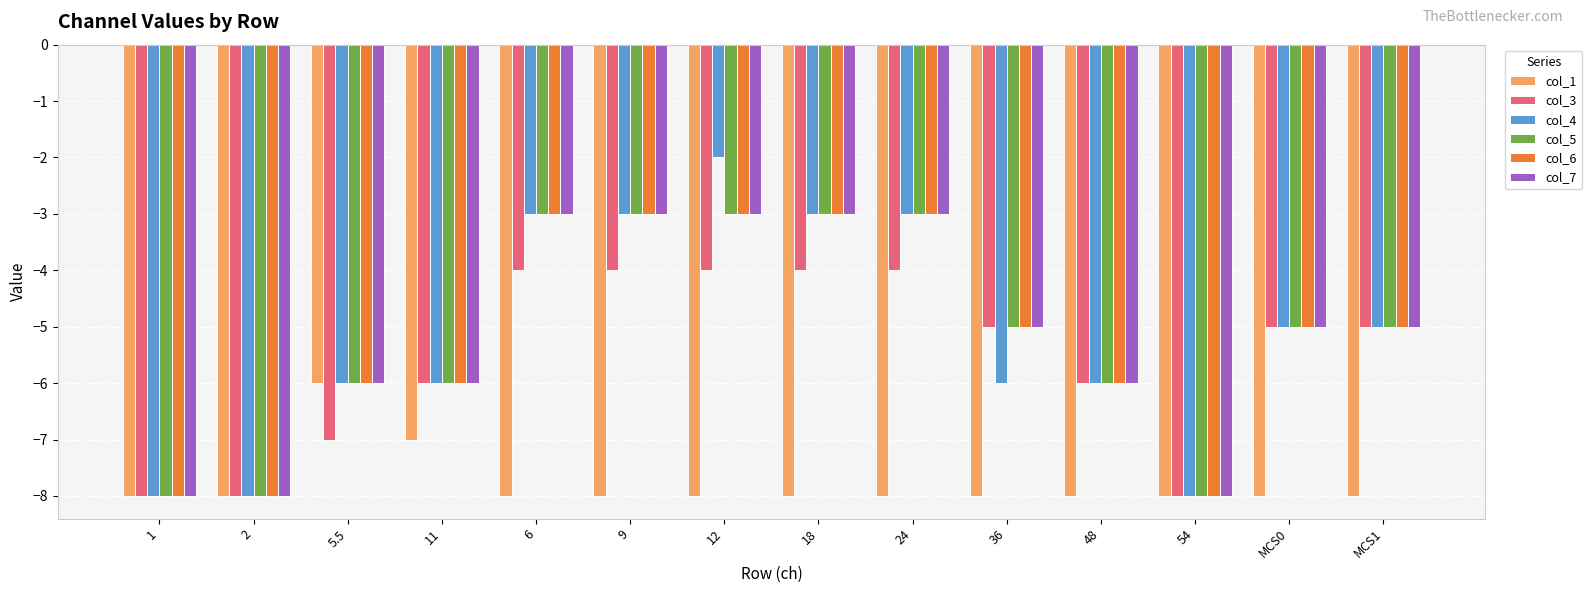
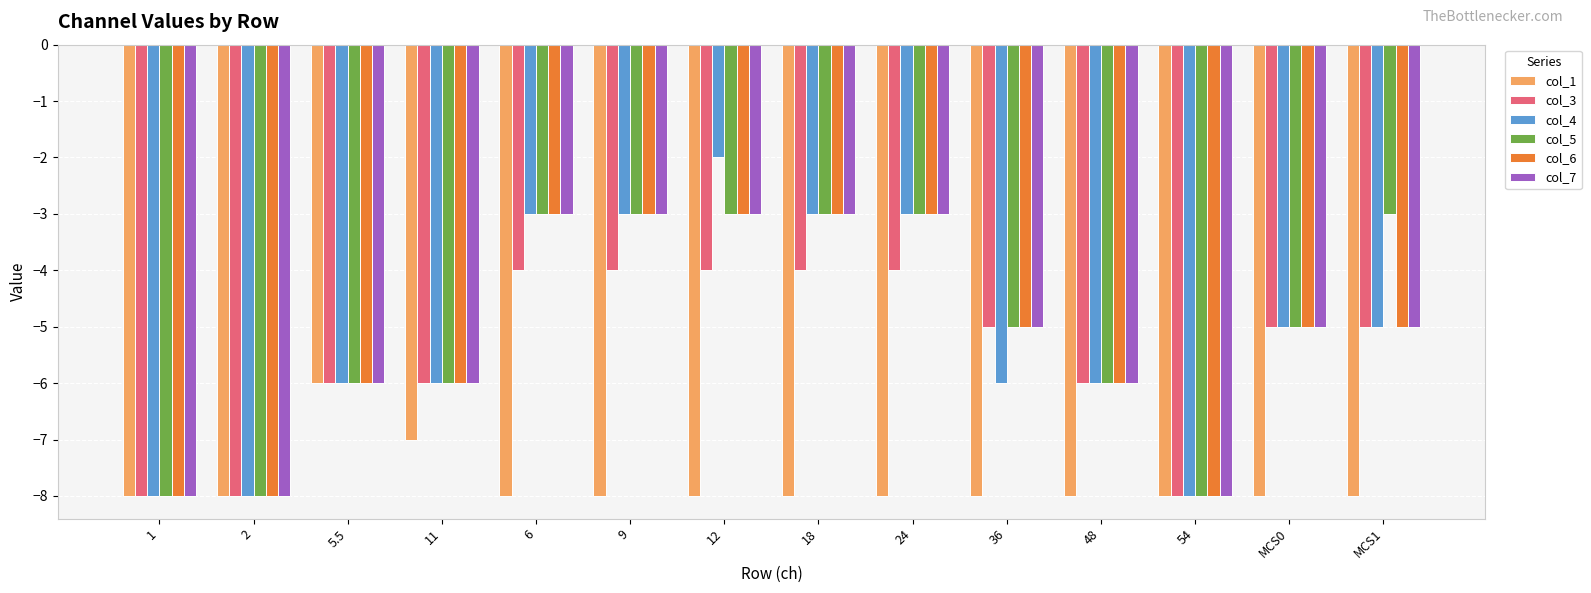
  {
    "col_1": {
      "1": -8,
      "2": -8,
      "5.5": -6,
      "11": -7,
      "6": -8,
      "9": -8,
      "12": -8,
      "18": -8,
      "24": -8,
      "36": -8,
      "48": -8,
      "54": -8,
      "MCS0": -8,
      "MCS1": -8
    },
    "col_3": {
      "1": -8,
      "2": -8,
-     "5.5": -7,
+     "5.5": -6,
      "11": -6,
      "6": -4,
      "9": -4,
      "12": -4,
      "18": -4,
      "24": -4,
      "36": -5,
      "48": -6,
      "54": -8,
      "MCS0": -5,
      "MCS1": -5
    },
    "col_4": {
      "1": -8,
      "2": -8,
      "5.5": -6,
      "11": -6,
      "6": -3,
      "9": -3,
      "12": -2,
      "18": -3,
      "24": -3,
      "36": -6,
      "48": -6,
      "54": -8,
      "MCS0": -5,
      "MCS1": -5
    },
    "col_5": {
      "1": -8,
      "2": -8,
      "5.5": -6,
      "11": -6,
      "6": -3,
      "9": -3,
      "12": -3,
      "18": -3,
      "24": -3,
      "36": -5,
      "48": -6,
      "54": -8,
      "MCS0": -5,
-     "MCS1": -5
+     "MCS1": -3
    },
    "col_6": {
      "1": -8,
      "2": -8,
      "5.5": -6,
      "11": -6,
      "6": -3,
      "9": -3,
      "12": -3,
      "18": -3,
      "24": -3,
      "36": -5,
      "48": -6,
      "54": -8,
      "MCS0": -5,
      "MCS1": -5
    },
    "col_7": {
      "1": -8,
      "2": -8,
      "5.5": -6,
      "11": -6,
      "6": -3,
      "9": -3,
      "12": -3,
      "18": -3,
      "24": -3,
      "36": -5,
      "48": -6,
      "54": -8,
      "MCS0": -5,
      "MCS1": -5
    }
  }
